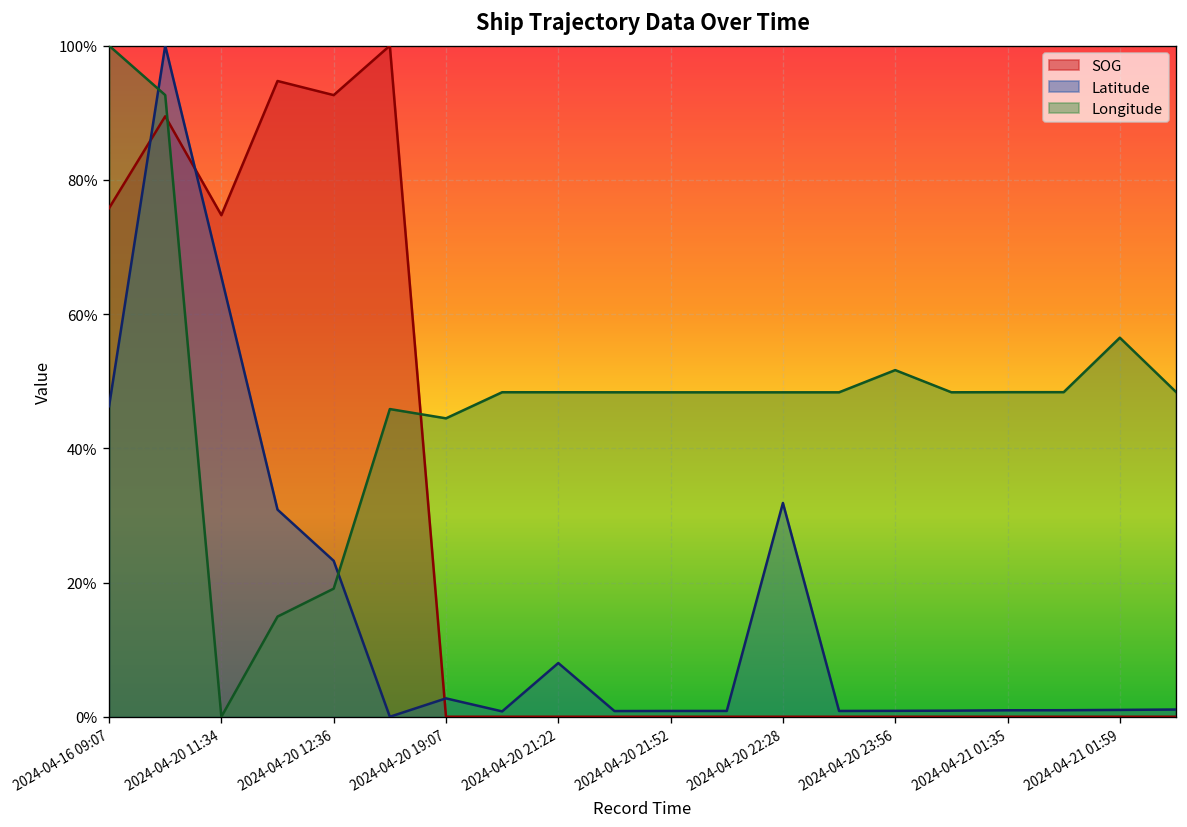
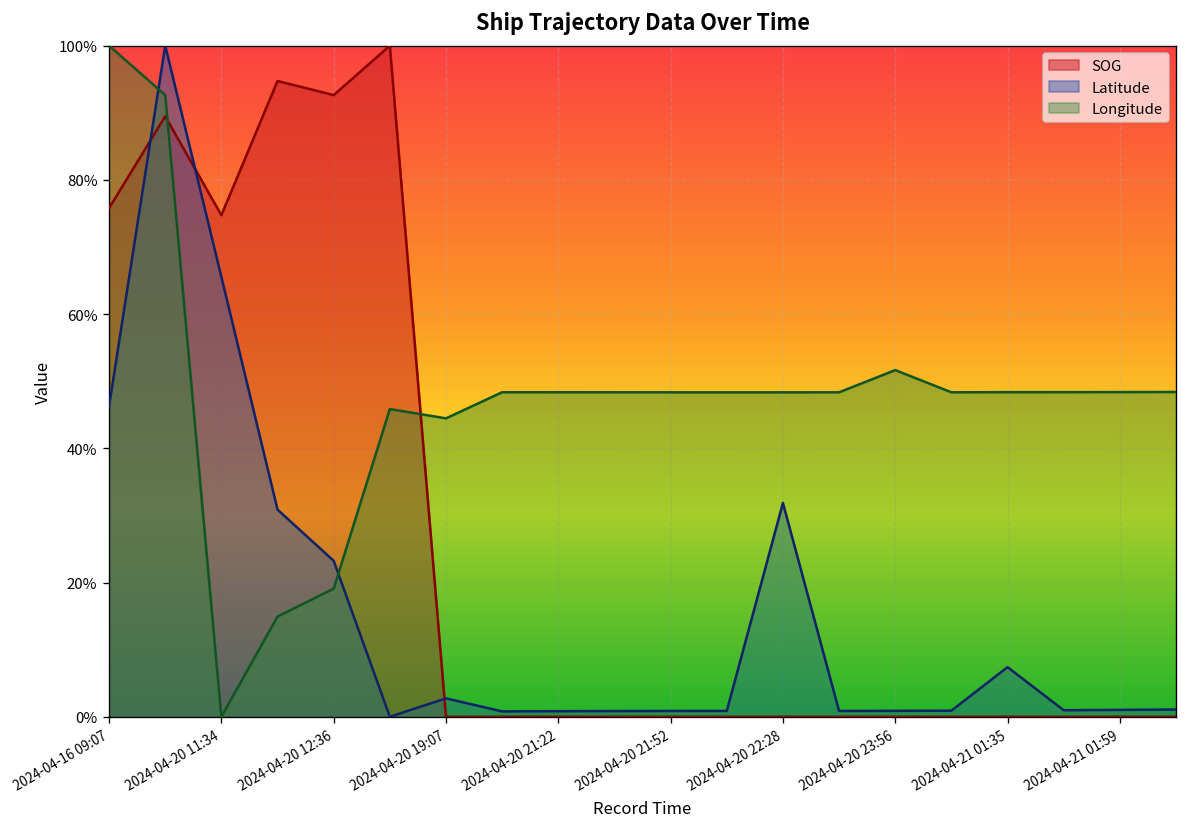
  {
    "SOG": {
      "2024-04-16 09:07": "76%",
      "2024-04-20 11:34": "75%",
      "2024-04-20 12:36": "93%",
      "2024-04-20 19:07": "0%",
      "2024-04-20 21:22": "0%",
      "2024-04-20 21:52": "0%",
      "2024-04-20 22:28": "0%",
      "2024-04-20 23:56": "0%",
      "2024-04-21 01:35": "0%",
      "2024-04-21 01:59": "0%"
    },
    "Latitude": {
      "2024-04-16 09:07": "46%",
      "2024-04-20 11:34": "66%",
      "2024-04-20 12:36": "23%",
      "2024-04-20 19:07": "3%",
-     "2024-04-20 21:22": "8%",
+     "2024-04-20 21:22": "1%",
      "2024-04-20 21:52": "1%",
      "2024-04-20 22:28": "32%",
      "2024-04-20 23:56": "1%",
-     "2024-04-21 01:35": "1%",
+     "2024-04-21 01:35": "7%",
      "2024-04-21 01:59": "1%"
    },
    "Longitude": {
      "2024-04-16 09:07": "100%",
      "2024-04-20 11:34": "0%",
      "2024-04-20 12:36": "19%",
      "2024-04-20 19:07": "44%",
      "2024-04-20 21:22": "48%",
      "2024-04-20 21:52": "48%",
      "2024-04-20 22:28": "48%",
      "2024-04-20 23:56": "52%",
      "2024-04-21 01:35": "48%",
-     "2024-04-21 01:59": "56%"
+     "2024-04-21 01:59": "48%"
    }
  }
